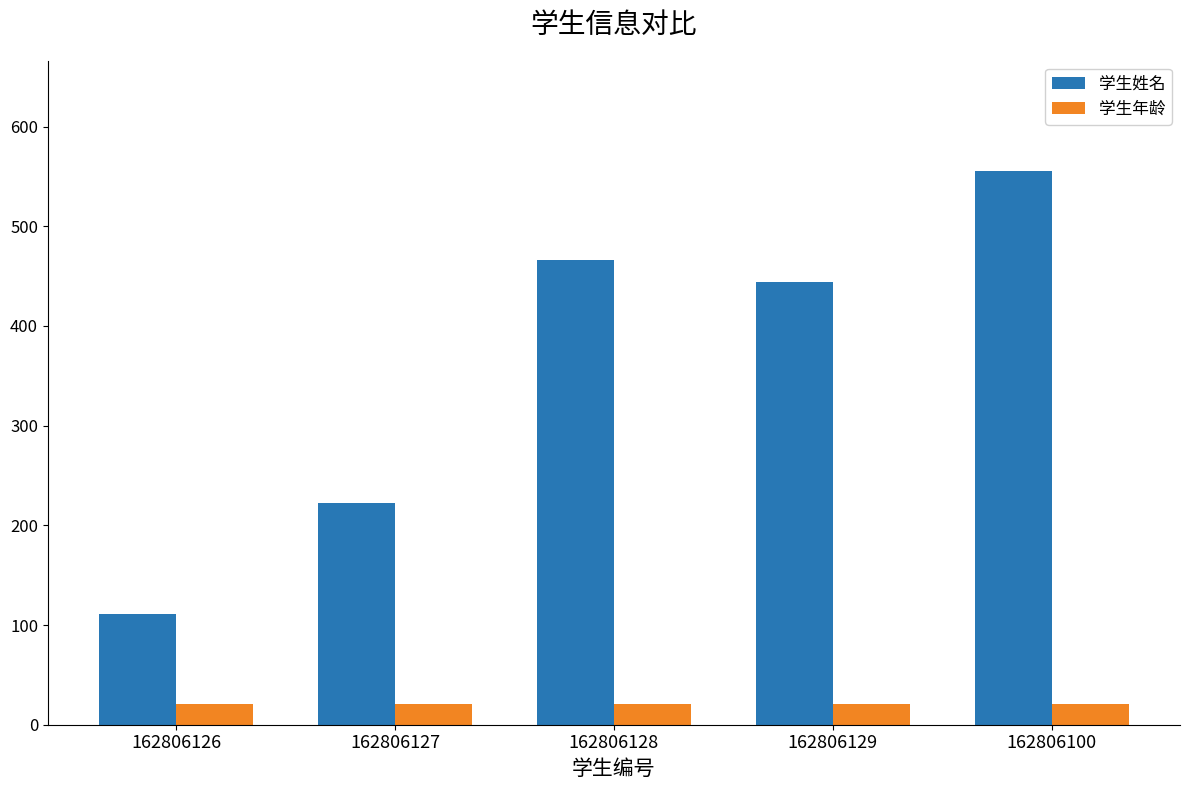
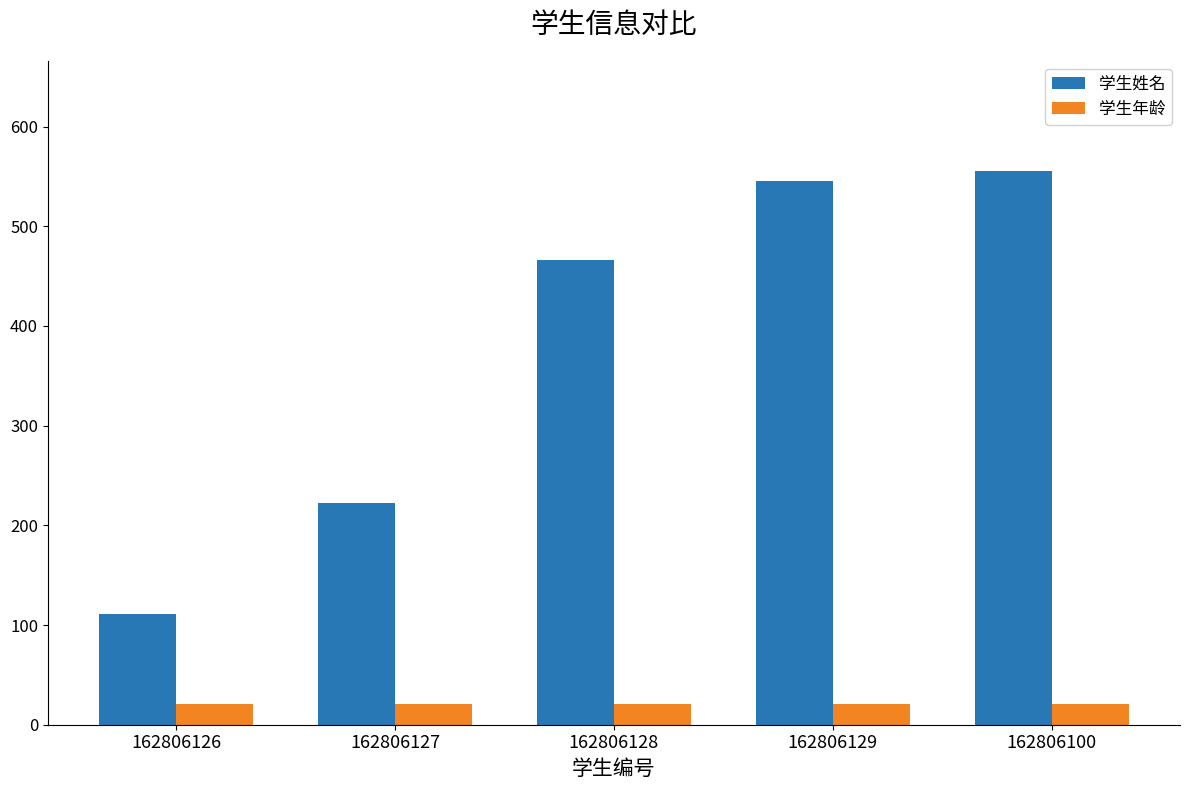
  {
    "学生姓名": {
      "162806126": 110,
      "162806127": 220,
      "162806128": 470,
-     "162806129": 440,
+     "162806129": 550,
      "162806100": 560
    },
    "学生年龄": {
      "162806126": 20,
      "162806127": 20,
      "162806128": 20,
      "162806129": 20,
      "162806100": 20
    }
  }
